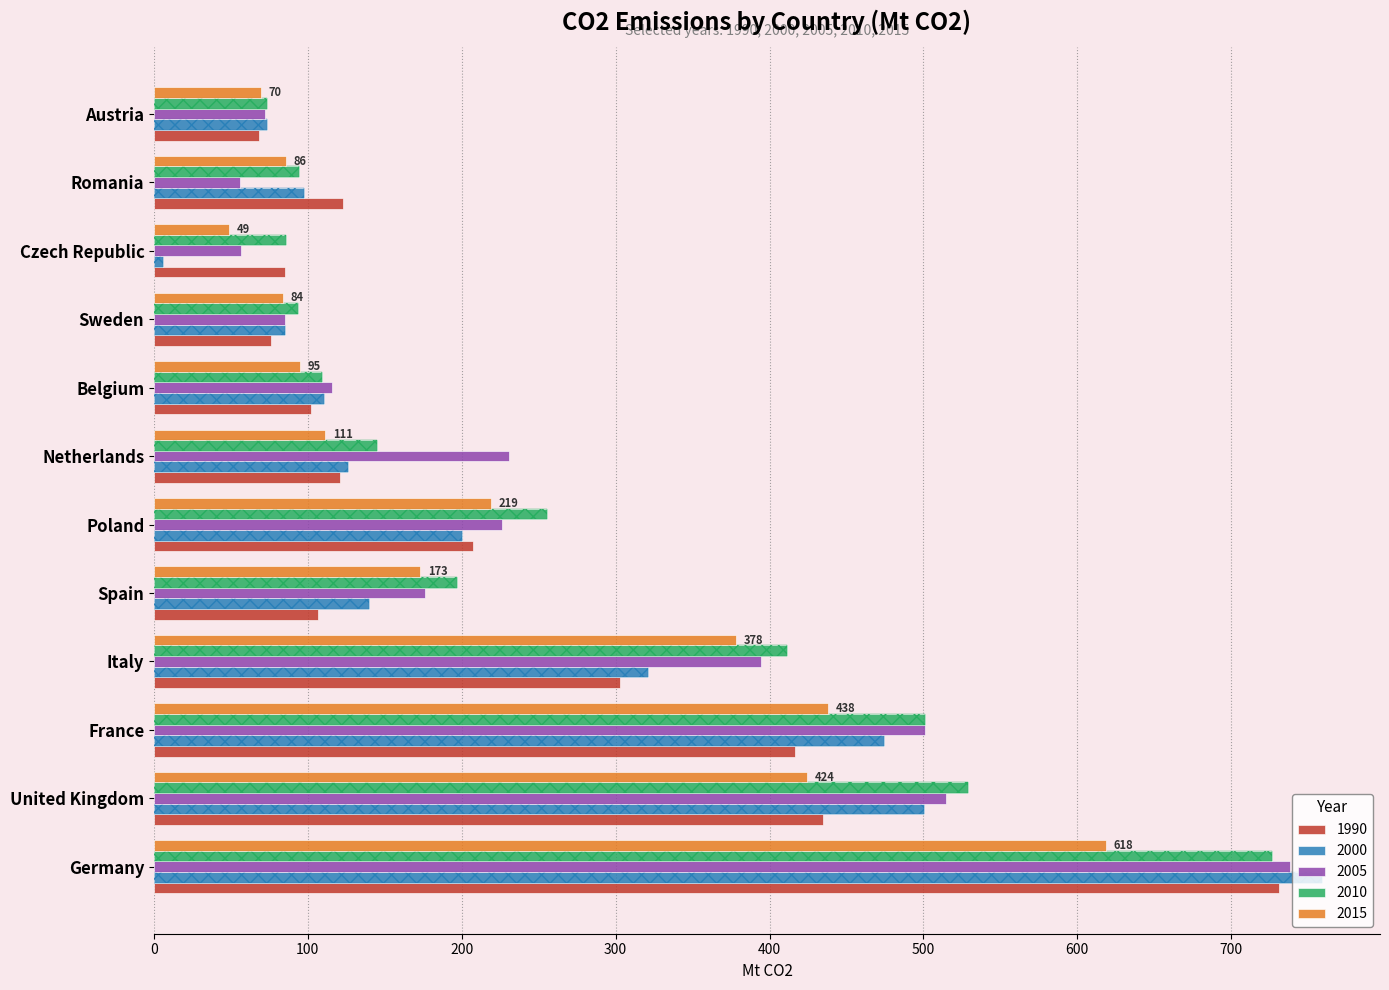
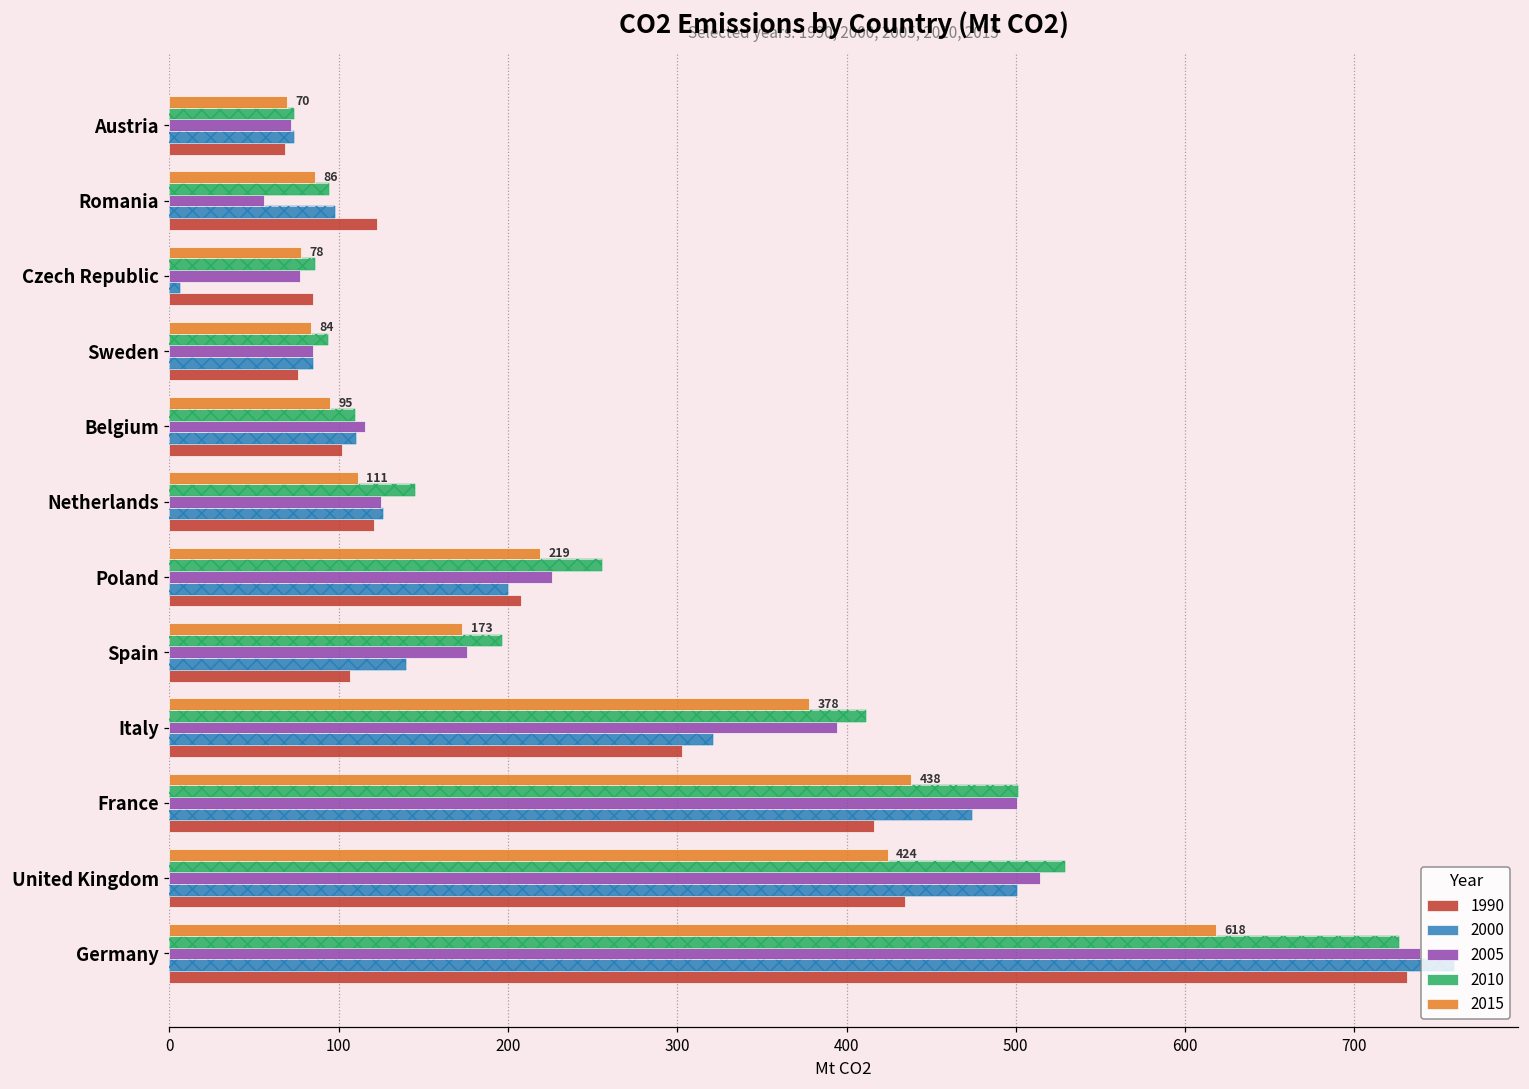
  {
    "1990": {
      "Austria": 68,
      "Romania": 123,
      "Czech Republic": 85,
      "Sweden": 76,
      "Belgium": 102,
      "Netherlands": 121,
      "Poland": 207,
      "Spain": 107,
      "Italy": 303,
      "France": 416,
      "United Kingdom": 435,
      "Germany": 731
    },
    "2000": {
      "Austria": 74,
      "Romania": 98,
      "Czech Republic": 6,
      "Sweden": 85,
      "Belgium": 110,
      "Netherlands": 126,
      "Poland": 200,
      "Spain": 140,
      "Italy": 321,
      "France": 474,
      "United Kingdom": 500
    },
    "2005": {
      "Austria": 72,
      "Romania": 56,
-     "Czech Republic": 56,
+     "Czech Republic": 77,
      "Sweden": 85,
      "Belgium": 115,
-     "Netherlands": 230,
+     "Netherlands": 125,
      "Poland": 226,
      "Spain": 176,
      "Italy": 395,
      "France": 501,
      "United Kingdom": 514,
      "Germany": 738
    },
    "2010": {
      "Czech Republic": 86,
      "Netherlands": 145,
      "Poland": 255,
      "Spain": 197,
      "Italy": 412,
      "France": 501,
      "United Kingdom": 529,
      "Germany": 726
    },
    "2015": {
      "Austria": 70,
      "Romania": 86,
-     "Czech Republic": 49,
+     "Czech Republic": 78,
      "Sweden": 84,
      "Belgium": 95,
      "Netherlands": 111,
      "Poland": 219,
      "Spain": 173,
      "Italy": 378,
      "France": 438,
      "United Kingdom": 424,
      "Germany": 618
    }
  }
